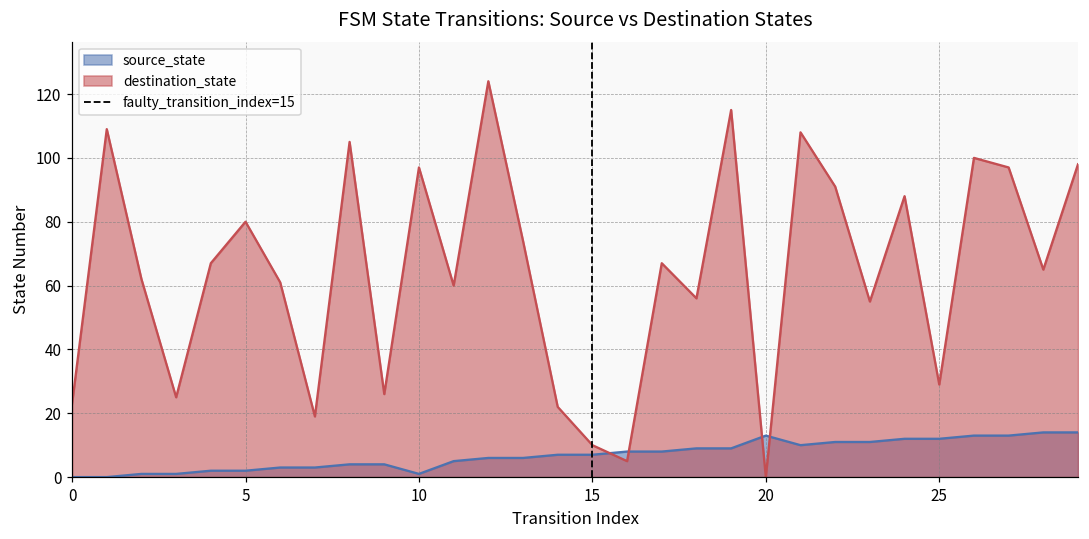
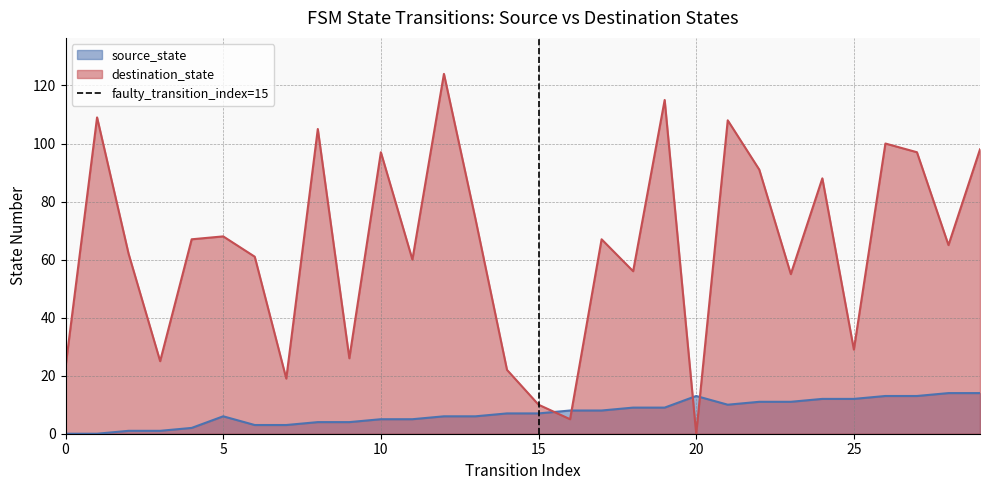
  {
    "source_state": {
      "0": 0,
-     "5": 2,
-     "10": 1,
+     "5": 6,
+     "10": 5,
      "15": 7,
      "20": 13,
      "25": 12
    },
    "destination_state": {
      "0": 23,
-     "5": 80,
+     "5": 68,
      "10": 97,
      "15": 10,
      "20": 0,
      "25": 29
    }
  }
